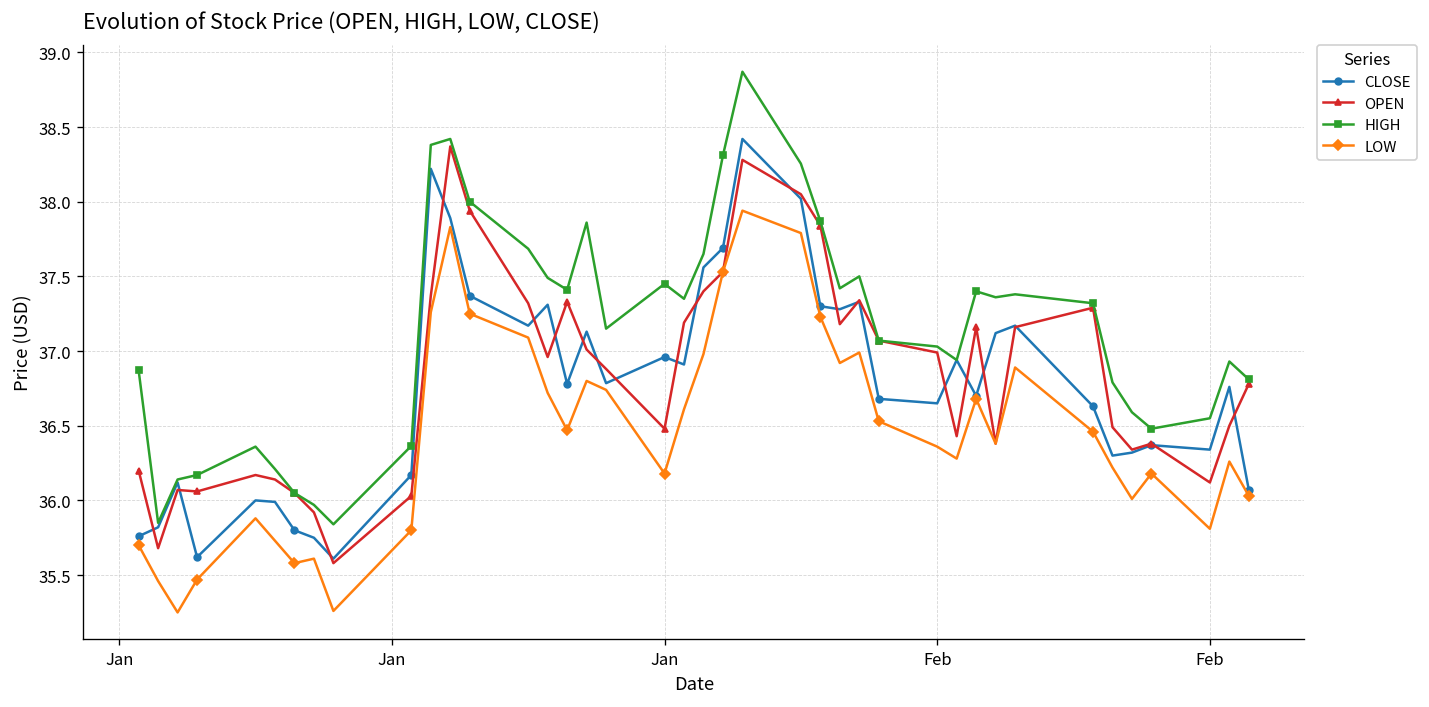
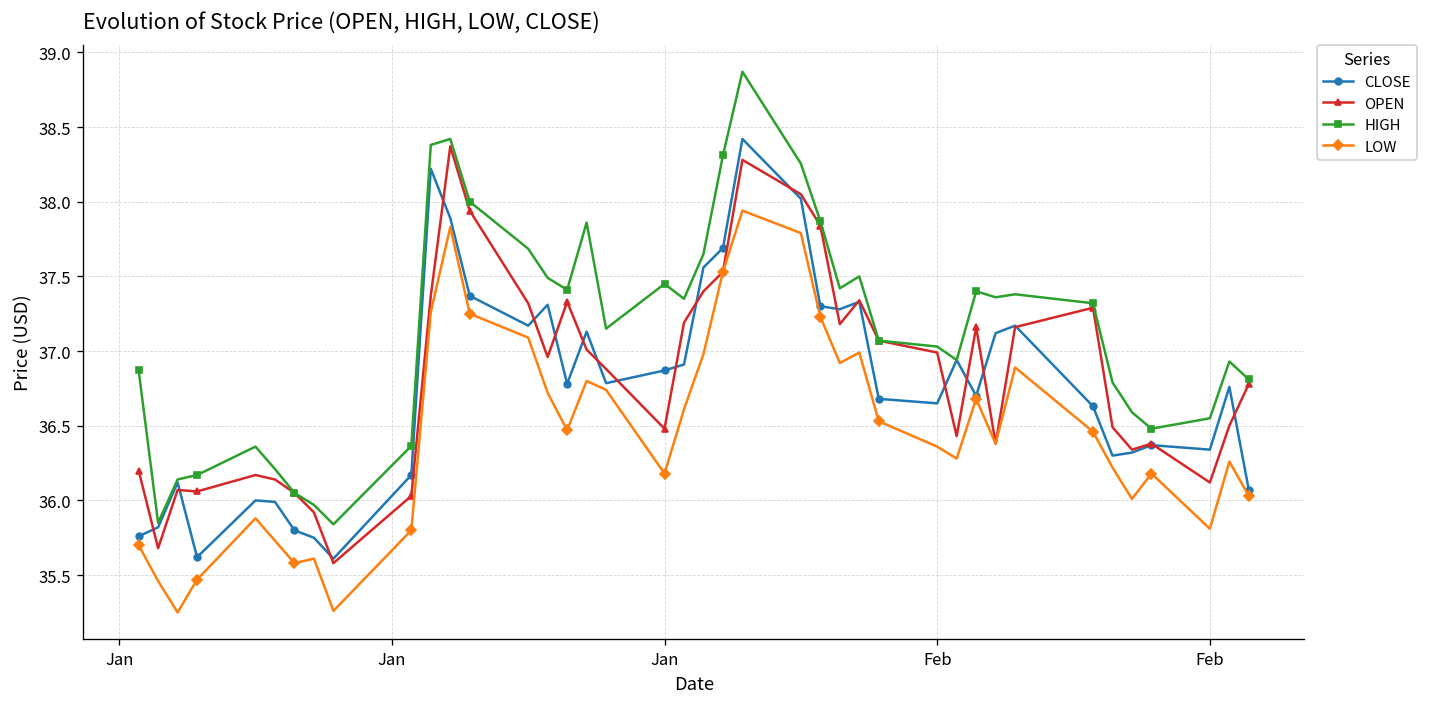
  {
    "CLOSE": {
-     "Jan": 36.96
+     "Jan": 36.87
    },
    "OPEN": {
      "Jan": 36.48
    },
    "HIGH": {
      "Jan": 37.45
    },
    "LOW": {
      "Jan": 36.18
    }
  }
